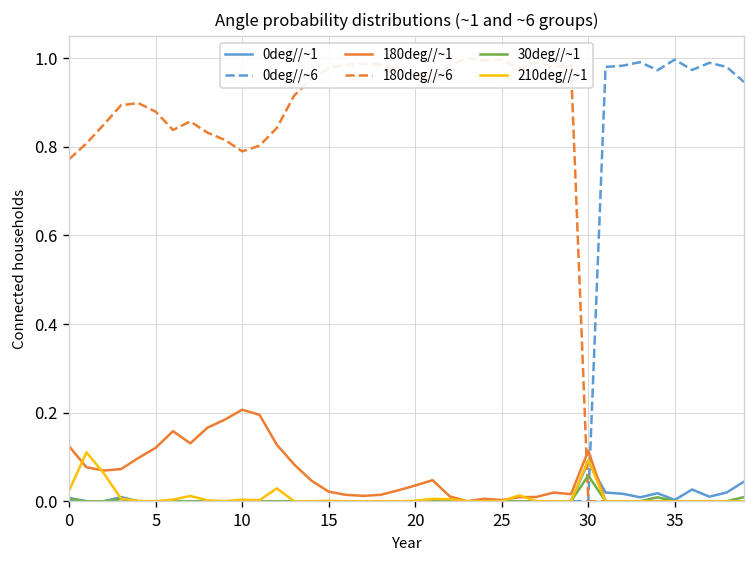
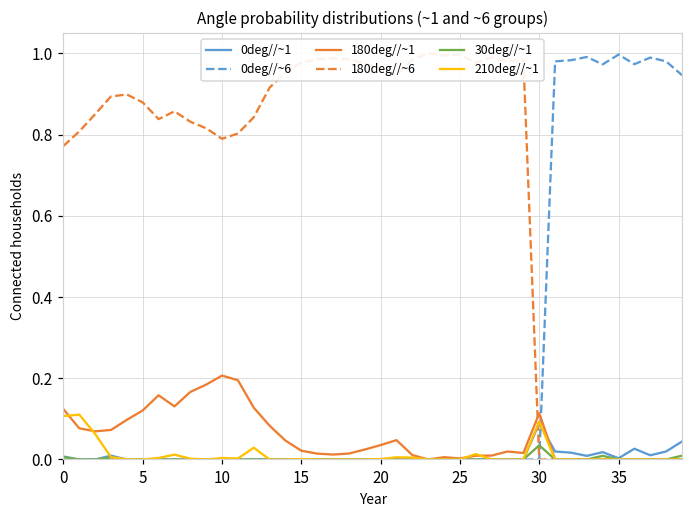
  {
    "30deg//~1": {
-     "30": 0.06
+     "30": 0.03
    },
    "210deg//~1": {
-     "0": 0.02
+     "0": 0.11
    }
  }
